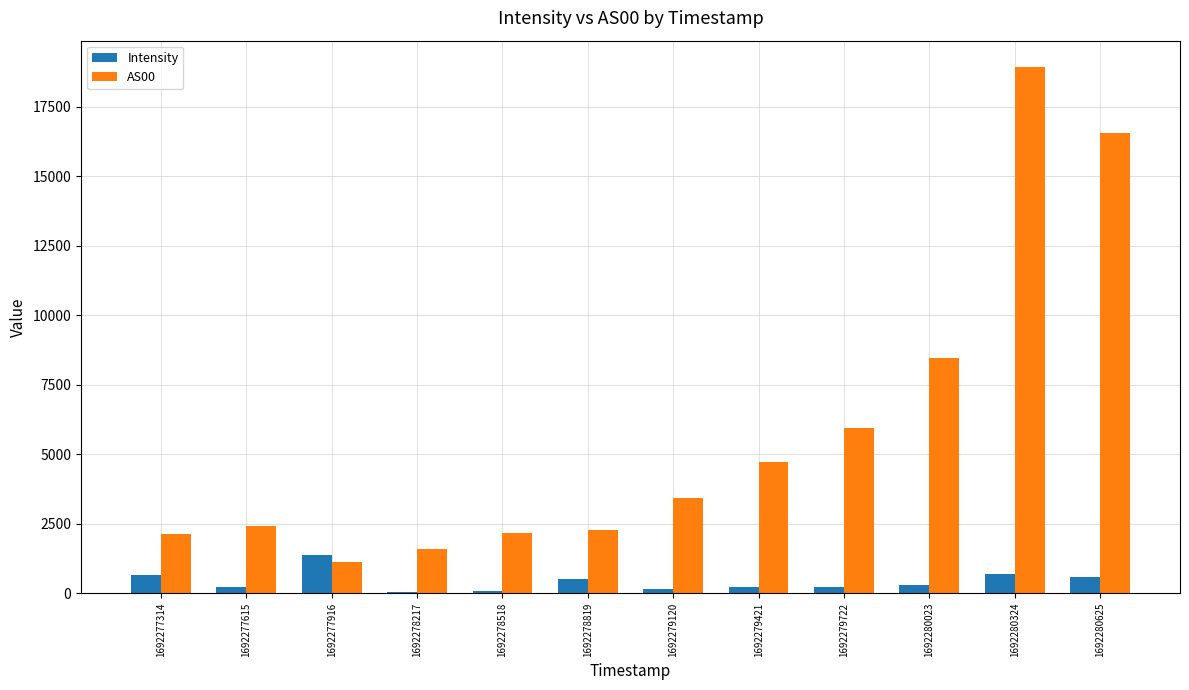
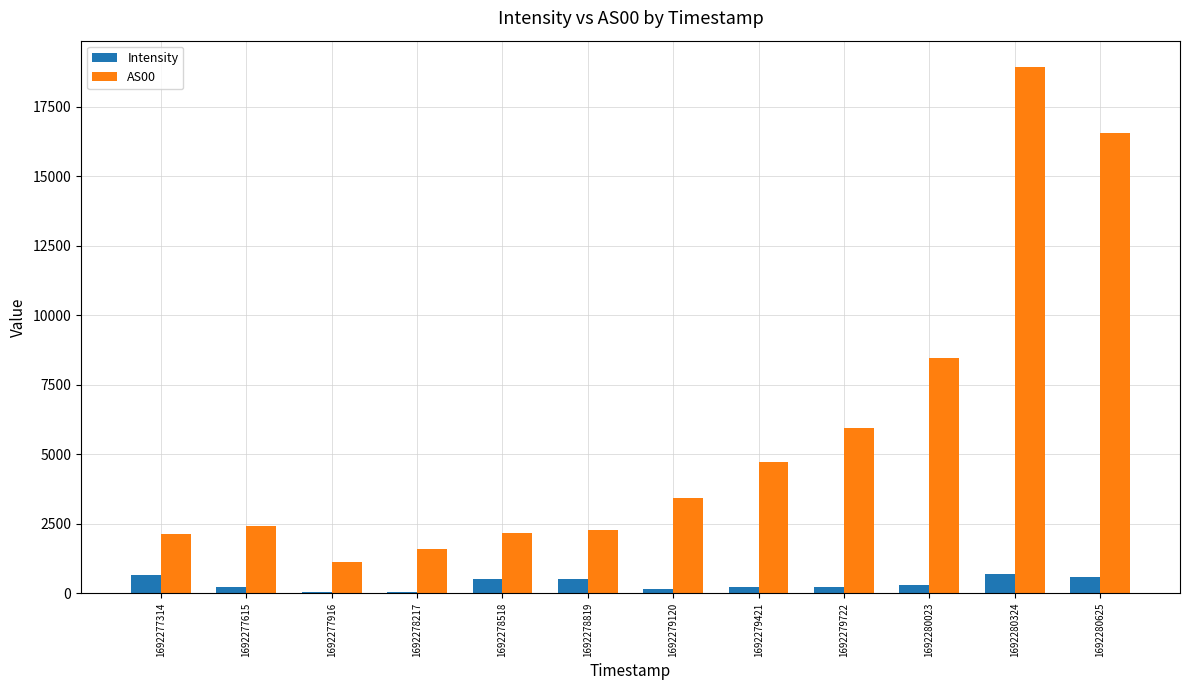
  {
    "Intensity": {
      "1692277314": 600,
      "1692277615": 200,
-     "1692277916": 1400,
-     "1692278518": 100,
+     "1692277916": 0,
+     "1692278518": 500,
      "1692278819": 500,
      "1692279120": 100,
      "1692279421": 200,
      "1692279722": 200,
      "1692280023": 300,
      "1692280324": 700,
      "1692280625": 600
    },
    "AS00": {
      "1692277314": 2100,
      "1692277615": 2400,
      "1692277916": 1100,
      "1692278217": 1600,
      "1692278518": 2200,
      "1692278819": 2300,
      "1692279120": 3400,
      "1692279421": 4700,
      "1692279722": 6000,
      "1692280023": 8500,
      "1692280324": 18900,
      "1692280625": 16600
    }
  }
